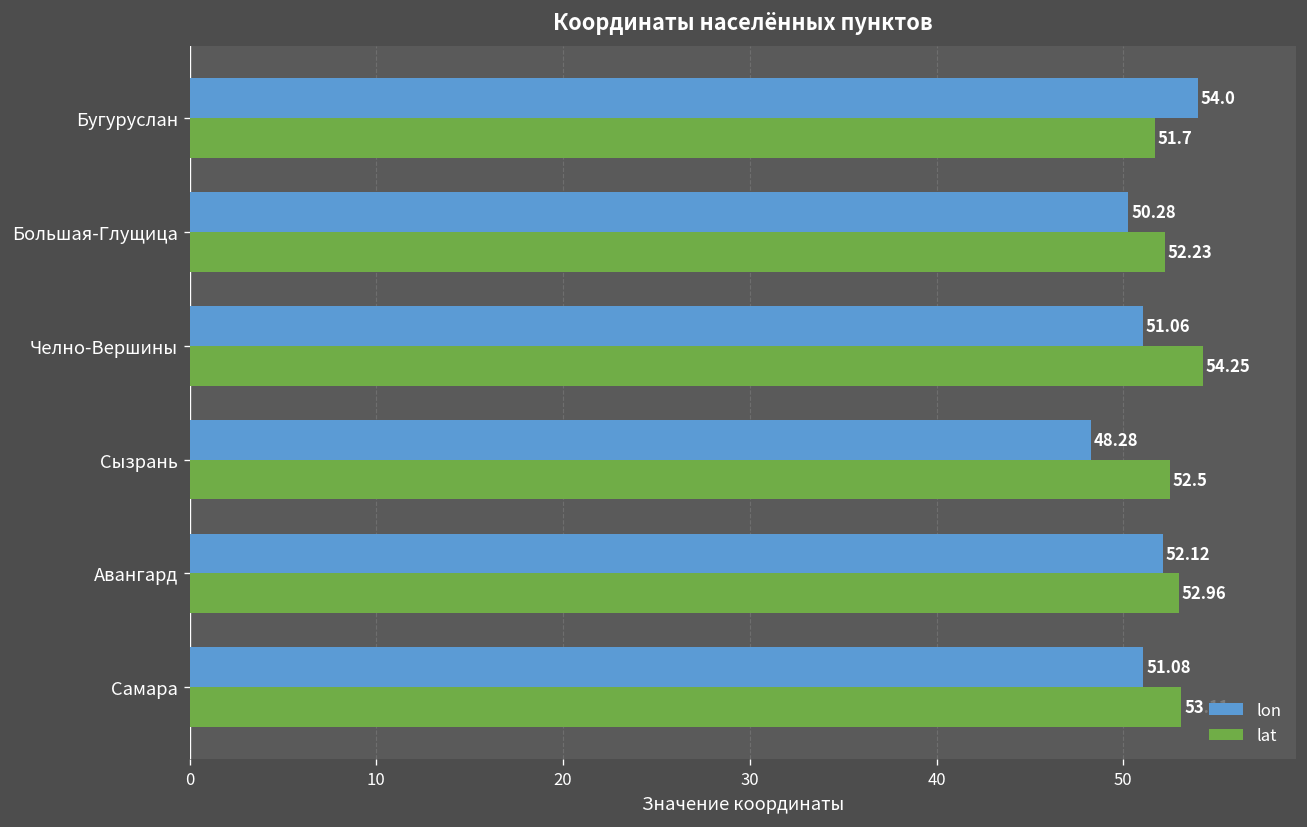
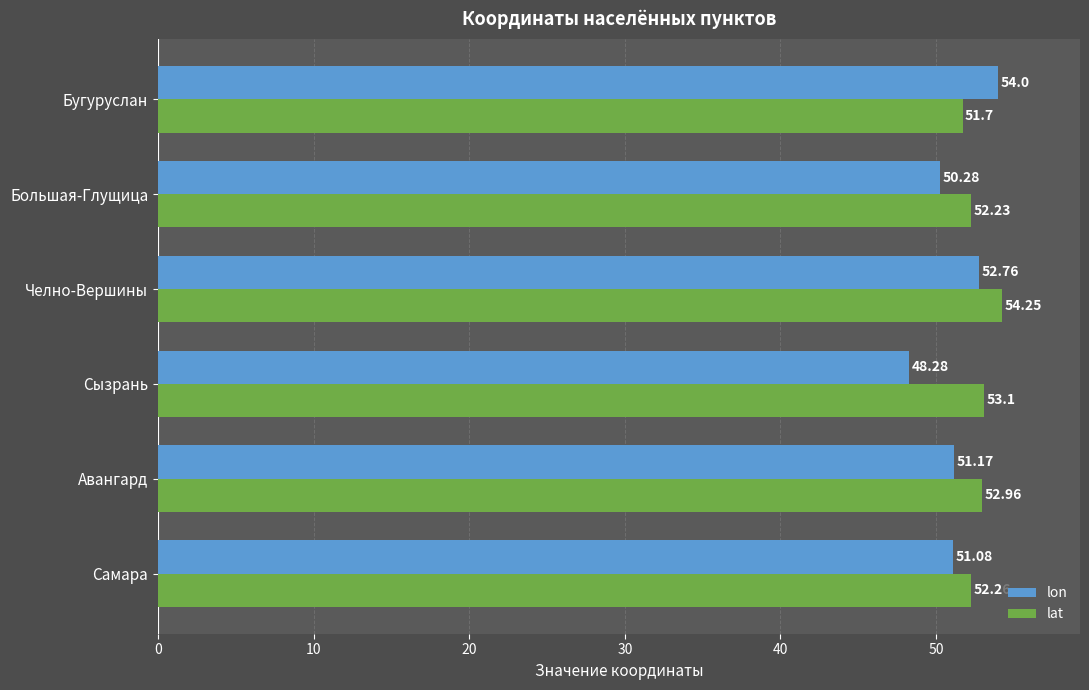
  {
    "lon": {
      "Бугуруслан": 54.0,
      "Большая-Глущица": 50.28,
-     "Челно-Вершины": 51.06,
+     "Челно-Вершины": 52.76,
      "Сызрань": 48.28,
-     "Авангард": 52.12,
+     "Авангард": 51.17,
      "Самара": 51.08
    },
    "lat": {
      "Бугуруслан": 51.7,
      "Большая-Глущица": 52.23,
      "Челно-Вершины": 54.25,
-     "Сызрань": 52.5,
+     "Сызрань": 53.1,
      "Авангард": 52.96,
-     "Самара": 53.1
+     "Самара": 52.3
    }
  }
